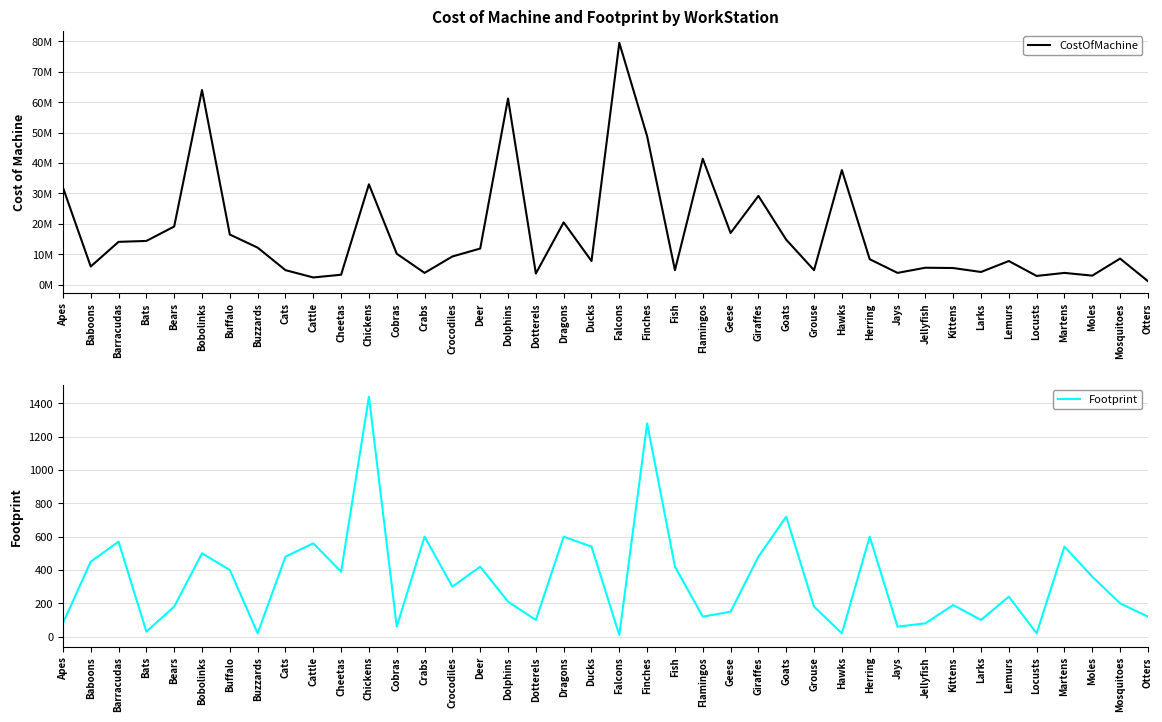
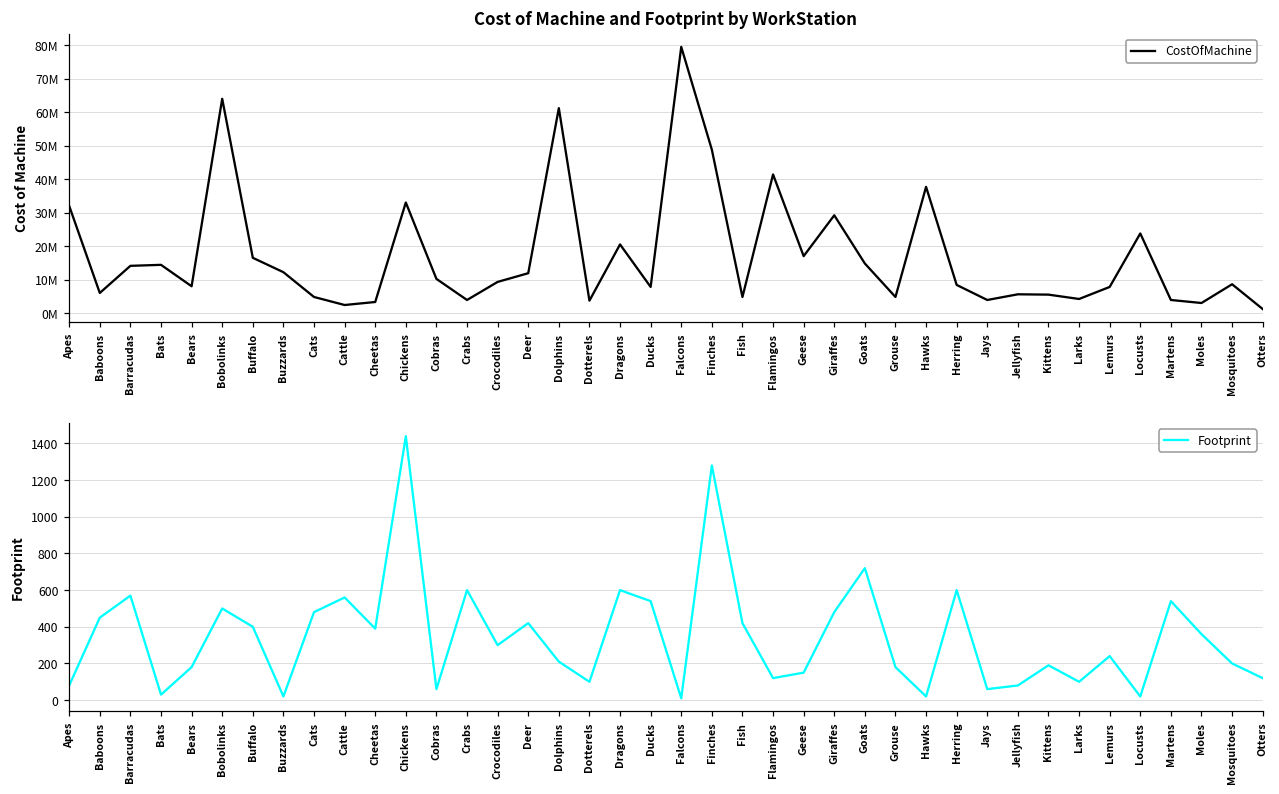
  {
    "Cost of Machine and Footprint by WorkStation": {
      "Apes": 32000000,
      "Baboons": 6000000,
      "Barracudas": 14000000,
      "Bats": 14000000,
-     "Bears": 19000000,
+     "Bears": 8000000,
      "Bobolinks": 64000000,
      "Buffalo": 17000000,
      "Buzzards": 12000000,
      "Cats": 5000000,
      "Cattle": 2000000,
      "Cheetas": 3000000,
      "Chickens": 33000000,
      "Cobras": 10000000,
      "Crabs": 4000000,
      "Crocodiles": 9000000,
      "Deer": 12000000,
      "Dolphins": 61000000,
      "Dotterels": 4000000,
      "Dragons": 21000000,
      "Ducks": 8000000,
      "Falcons": 80000000,
      "Finches": 49000000,
      "Fish": 5000000,
      "Flamingos": 41000000,
      "Geese": 17000000,
      "Giraffes": 29000000,
      "Goats": 15000000,
      "Grouse": 5000000,
      "Hawks": 38000000,
      "Herring": 8000000,
      "Jays": 4000000,
      "Jellyfish": 6000000,
      "Kittens": 6000000,
      "Larks": 4000000,
      "Lemurs": 8000000,
-     "Locusts": 3000000,
+     "Locusts": 24000000,
      "Martens": 4000000,
      "Moles": 3000000,
      "Mosquitoes": 9000000,
      "Otters": 1000000
    }
  }
